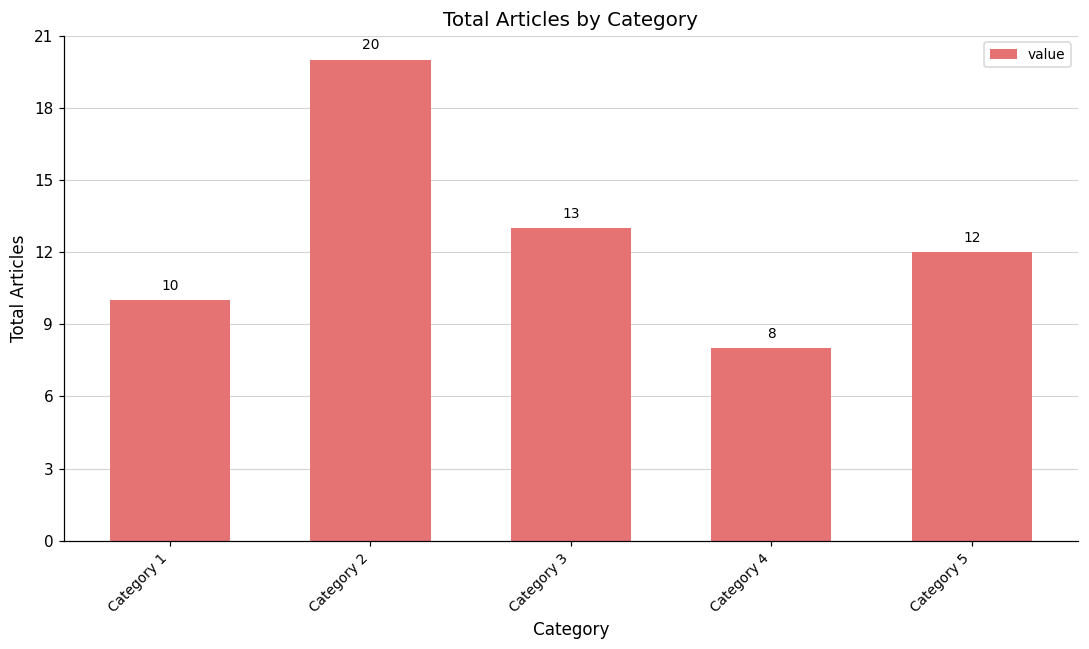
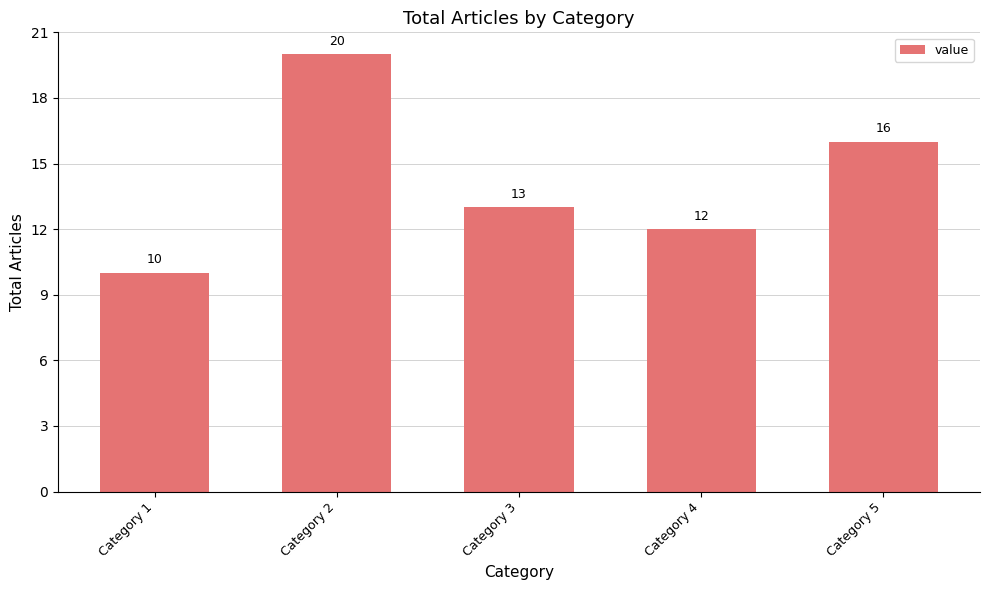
  {
    "Category 1": 10,
    "Category 2": 20,
    "Category 3": 13,
-   "Category 4": 8,
-   "Category 5": 12
+   "Category 4": 12,
+   "Category 5": 16
  }
